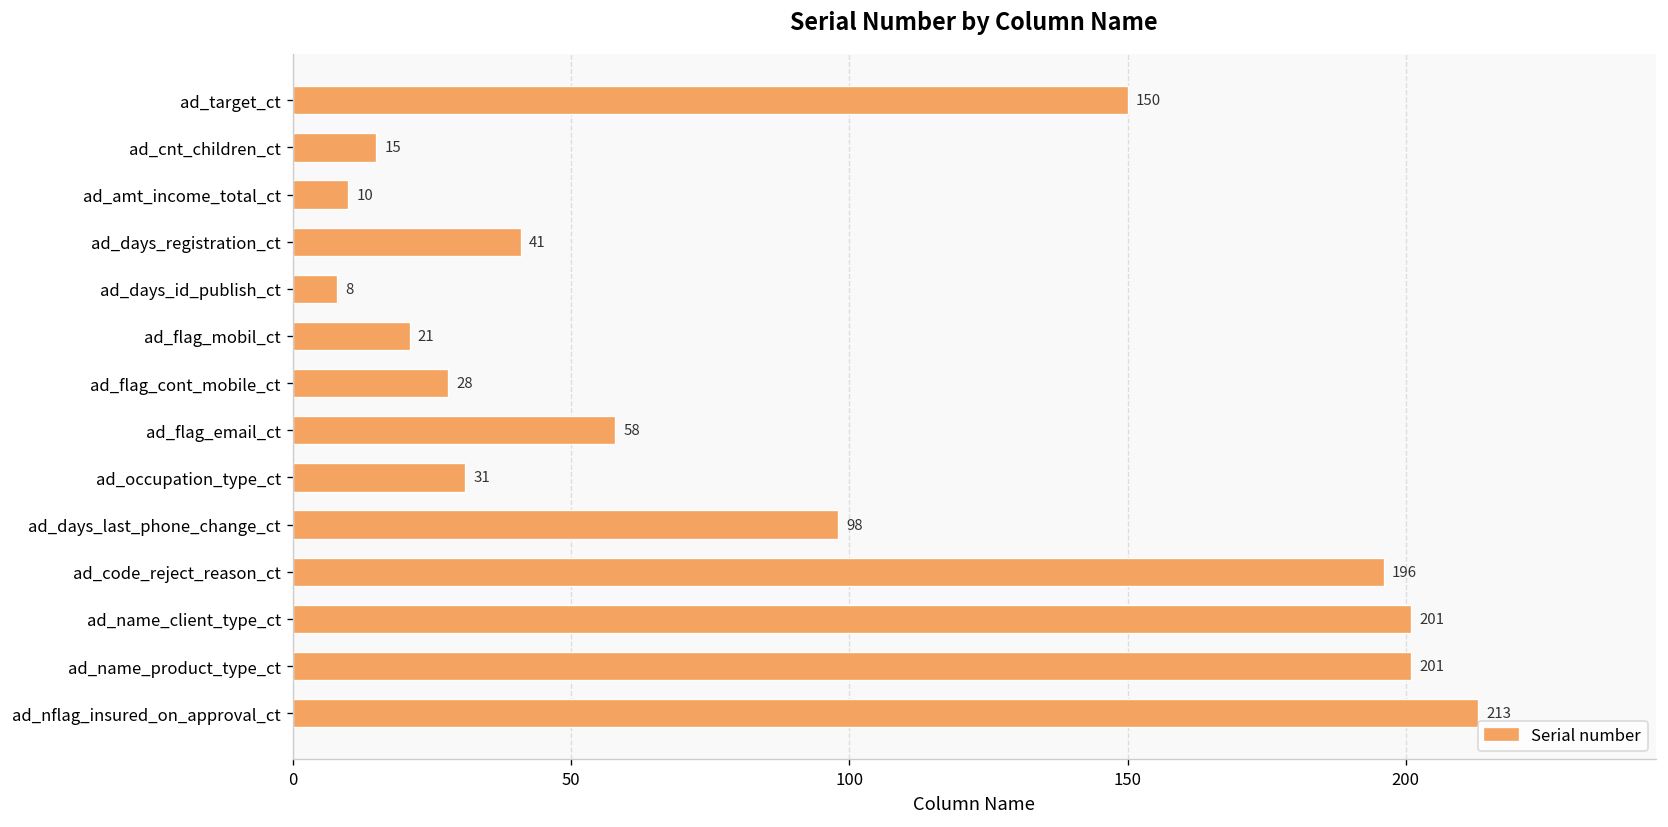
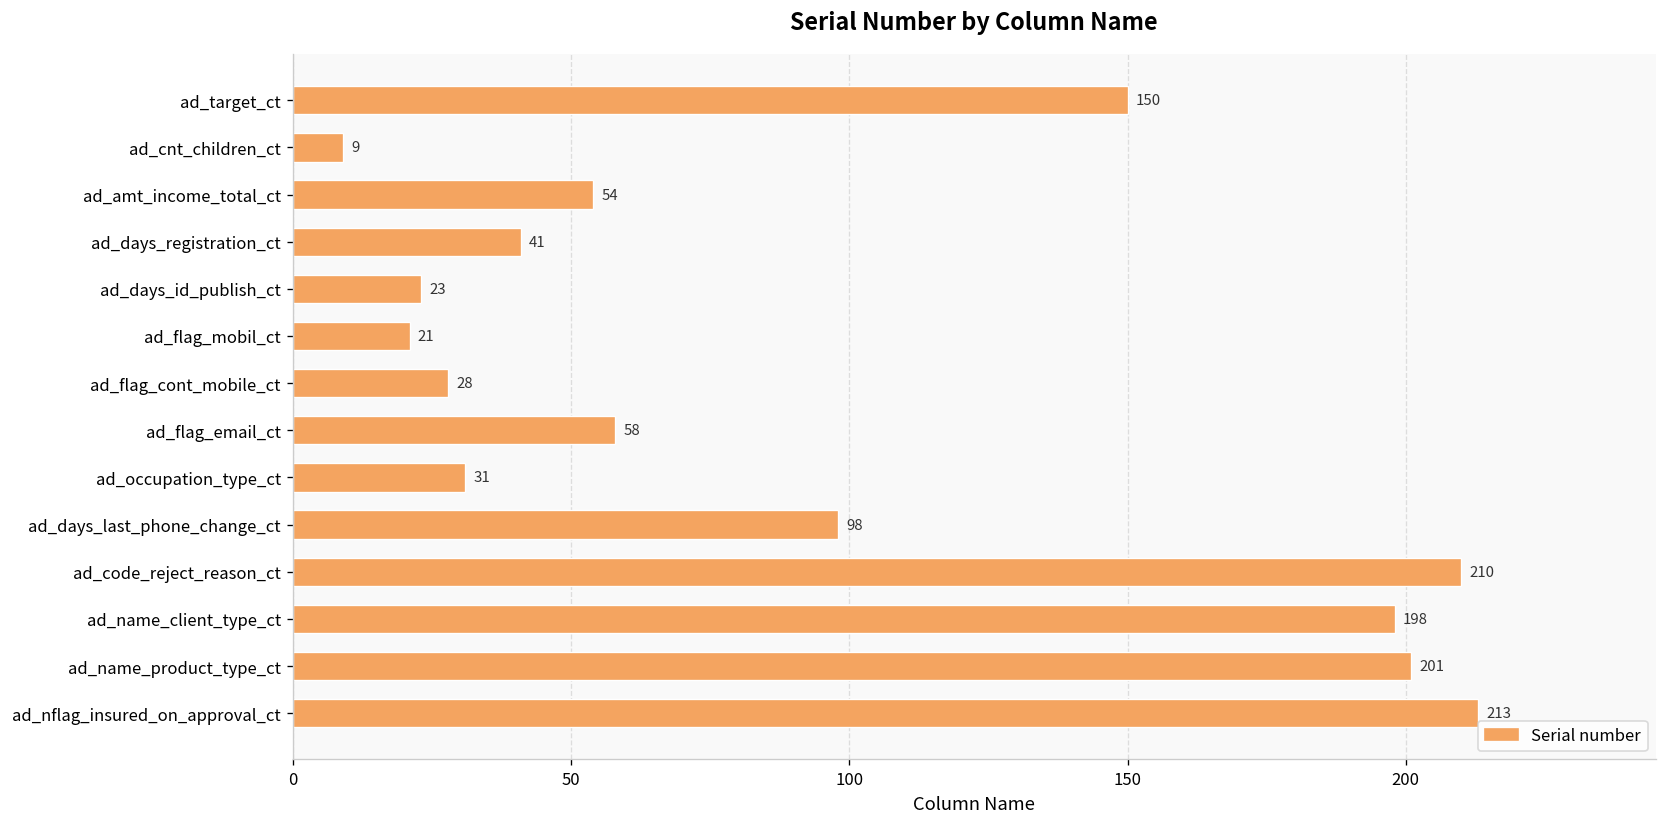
  {
    "ad_target_ct": 150,
-   "ad_cnt_children_ct": 15,
-   "ad_amt_income_total_ct": 10,
+   "ad_cnt_children_ct": 9,
+   "ad_amt_income_total_ct": 54,
    "ad_days_registration_ct": 41,
-   "ad_days_id_publish_ct": 8,
+   "ad_days_id_publish_ct": 23,
    "ad_flag_mobil_ct": 21,
    "ad_flag_cont_mobile_ct": 28,
    "ad_flag_email_ct": 58,
    "ad_occupation_type_ct": 31,
    "ad_days_last_phone_change_ct": 98,
-   "ad_code_reject_reason_ct": 196,
-   "ad_name_client_type_ct": 201,
+   "ad_code_reject_reason_ct": 210,
+   "ad_name_client_type_ct": 198,
    "ad_name_product_type_ct": 201,
    "ad_nflag_insured_on_approval_ct": 213
  }
